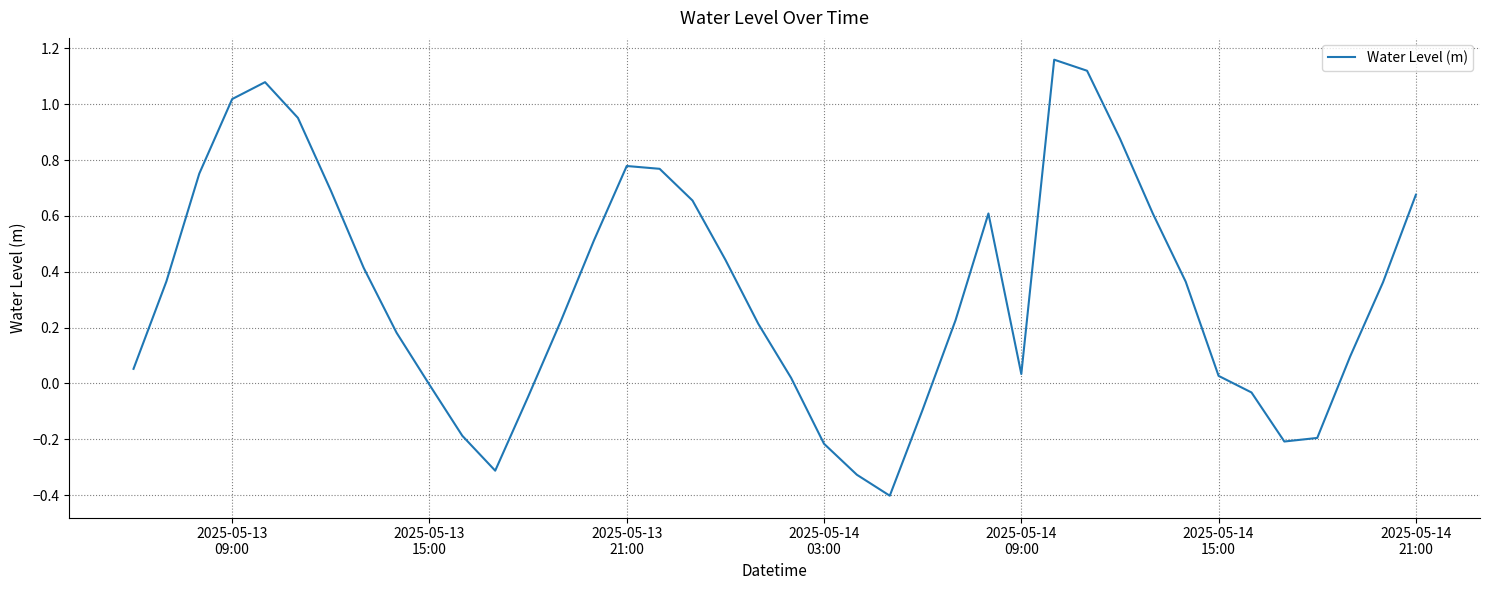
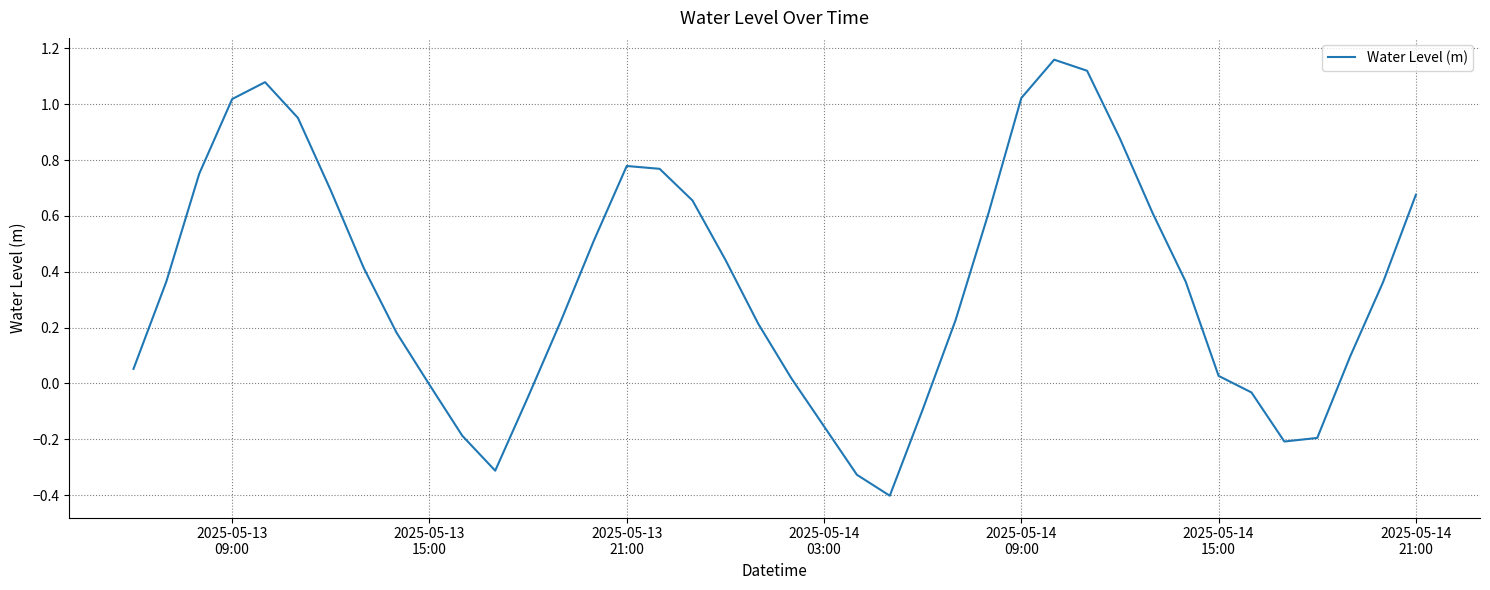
  {
    "2025-05-13 09:00": 1.02,
    "2025-05-13 15:00": 0.00,
    "2025-05-13 21:00": 0.78,
-   "2025-05-14 03:00": -0.22,
-   "2025-05-14 09:00": 0.03,
+   "2025-05-14 03:00": -0.15,
+   "2025-05-14 09:00": 1.02,
    "2025-05-14 15:00": 0.03,
    "2025-05-14 21:00": 0.68
  }
